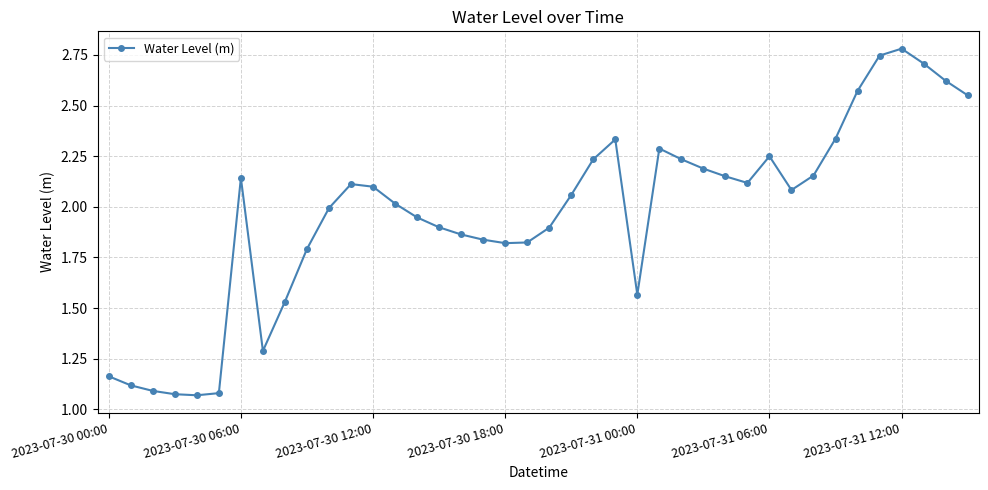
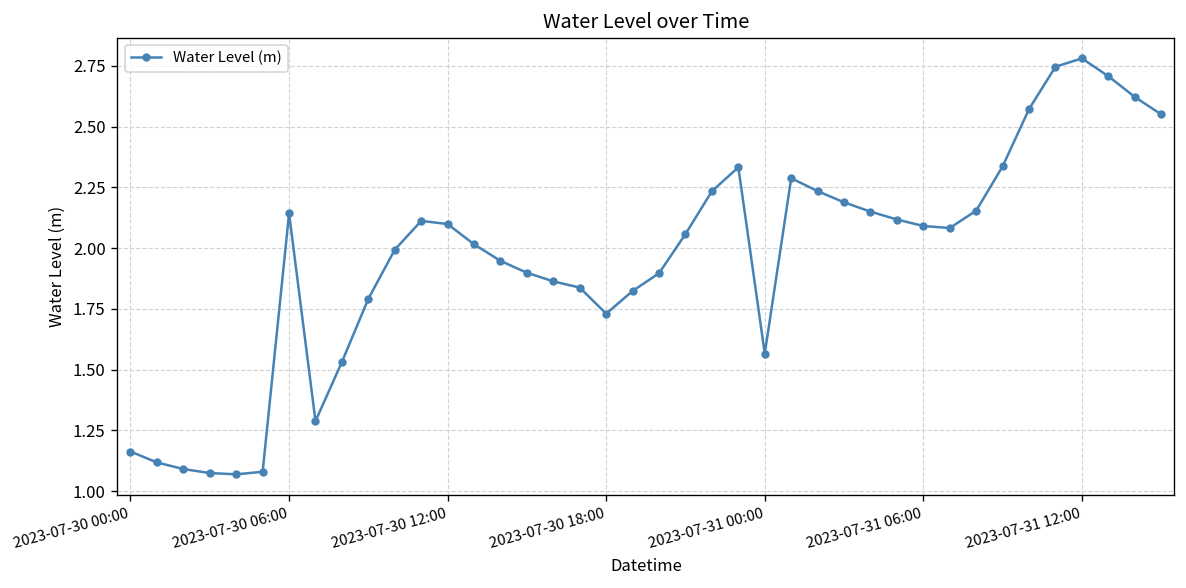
  {
    "2023-07-30 00:00": 1.16,
    "2023-07-30 06:00": 2.14,
    "2023-07-30 12:00": 2.10,
-   "2023-07-30 18:00": 1.82,
+   "2023-07-30 18:00": 1.73,
    "2023-07-31 00:00": 1.57,
-   "2023-07-31 06:00": 2.25,
+   "2023-07-31 06:00": 2.09,
    "2023-07-31 12:00": 2.78
  }
